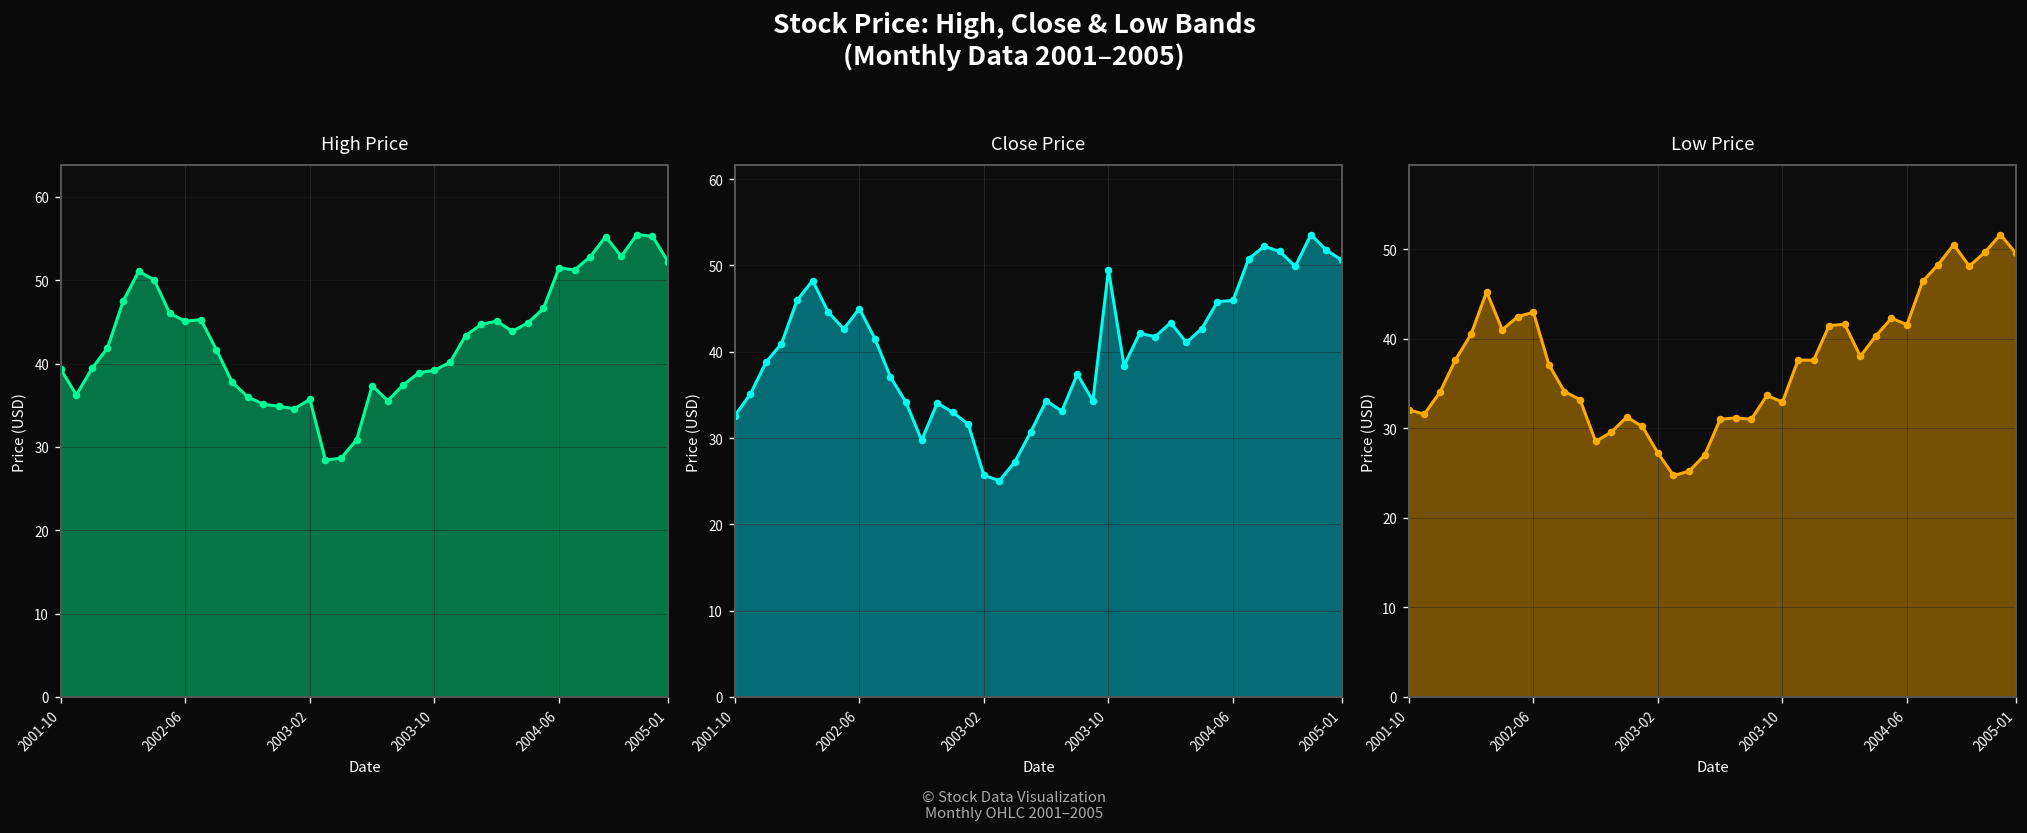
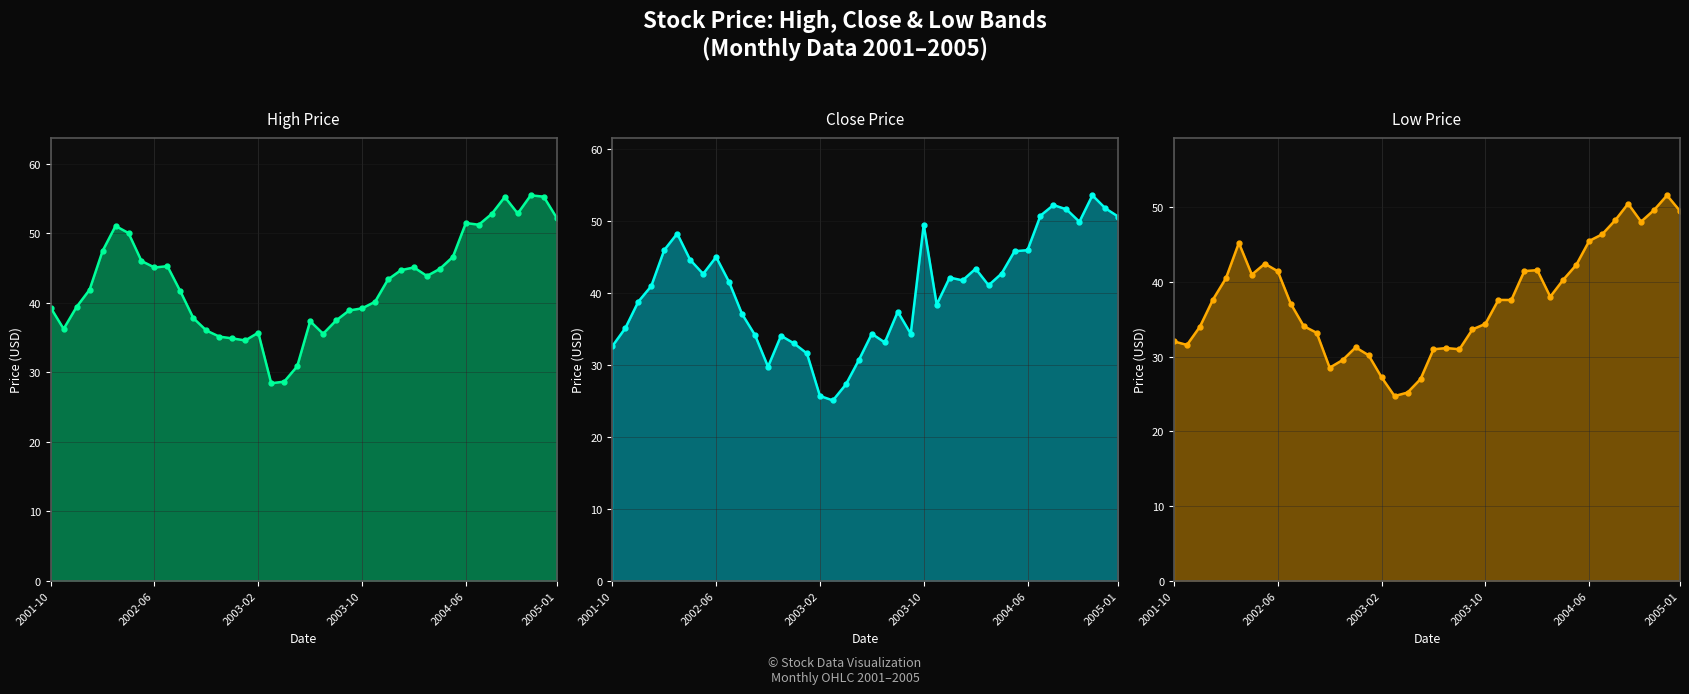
  {
    "High Price": {
      "2001-10": 39,
      "2002-06": 45,
      "2003-02": 36,
      "2003-10": 39,
      "2004-06": 51,
      "2005-01": 52
    },
    "Close Price": {
      "2001-10": 33,
      "2002-06": 45,
      "2003-02": 26,
      "2003-10": 49,
      "2004-06": 46,
      "2005-01": 51
    },
    "Low Price": {
      "2001-10": 32,
-     "2002-06": 43,
+     "2002-06": 41,
      "2003-02": 27,
-     "2003-10": 33,
-     "2004-06": 42,
+     "2003-10": 34,
+     "2004-06": 46,
      "2005-01": 50
    }
  }
